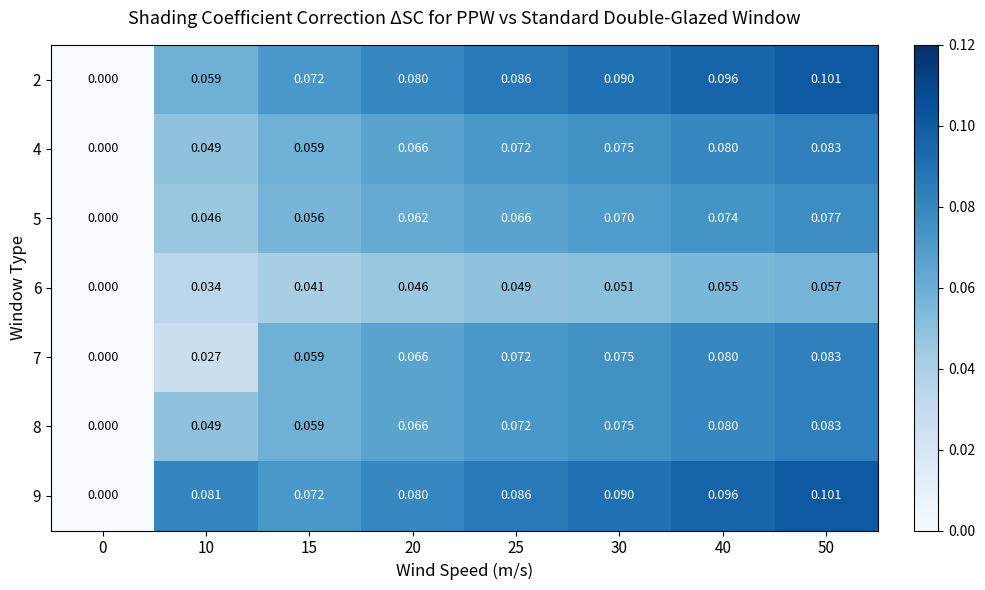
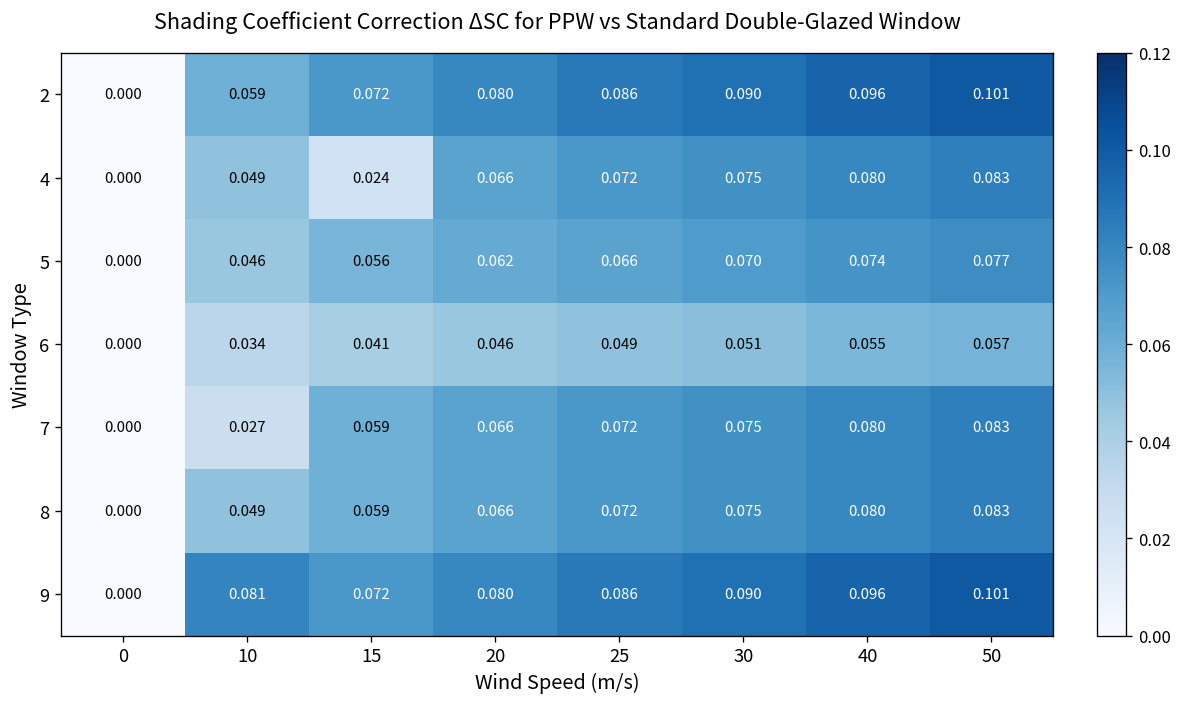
  {
    "2": {
      "0": 0.000,
      "10": 0.059,
      "15": 0.072,
      "20": 0.080,
      "25": 0.086,
      "30": 0.090,
      "40": 0.096,
      "50": 0.101
    },
    "4": {
      "0": 0.000,
      "10": 0.049,
-     "15": 0.059,
+     "15": 0.024,
      "20": 0.066,
      "25": 0.072,
      "30": 0.075,
      "40": 0.080,
      "50": 0.083
    },
    "5": {
      "0": 0.000,
      "10": 0.046,
      "15": 0.056,
      "20": 0.062,
      "25": 0.066,
      "30": 0.070,
      "40": 0.074,
      "50": 0.077
    },
    "6": {
      "0": 0.000,
      "10": 0.034,
      "15": 0.041,
      "20": 0.046,
      "25": 0.049,
      "30": 0.051,
      "40": 0.055,
      "50": 0.057
    },
    "7": {
      "0": 0.000,
      "10": 0.027,
      "15": 0.059,
      "20": 0.066,
      "25": 0.072,
      "30": 0.075,
      "40": 0.080,
      "50": 0.083
    },
    "8": {
      "0": 0.000,
      "10": 0.049,
      "15": 0.059,
      "20": 0.066,
      "25": 0.072,
      "30": 0.075,
      "40": 0.080,
      "50": 0.083
    },
    "9": {
      "0": 0.000,
      "10": 0.081,
      "15": 0.072,
      "20": 0.080,
      "25": 0.086,
      "30": 0.090,
      "40": 0.096,
      "50": 0.101
    }
  }
